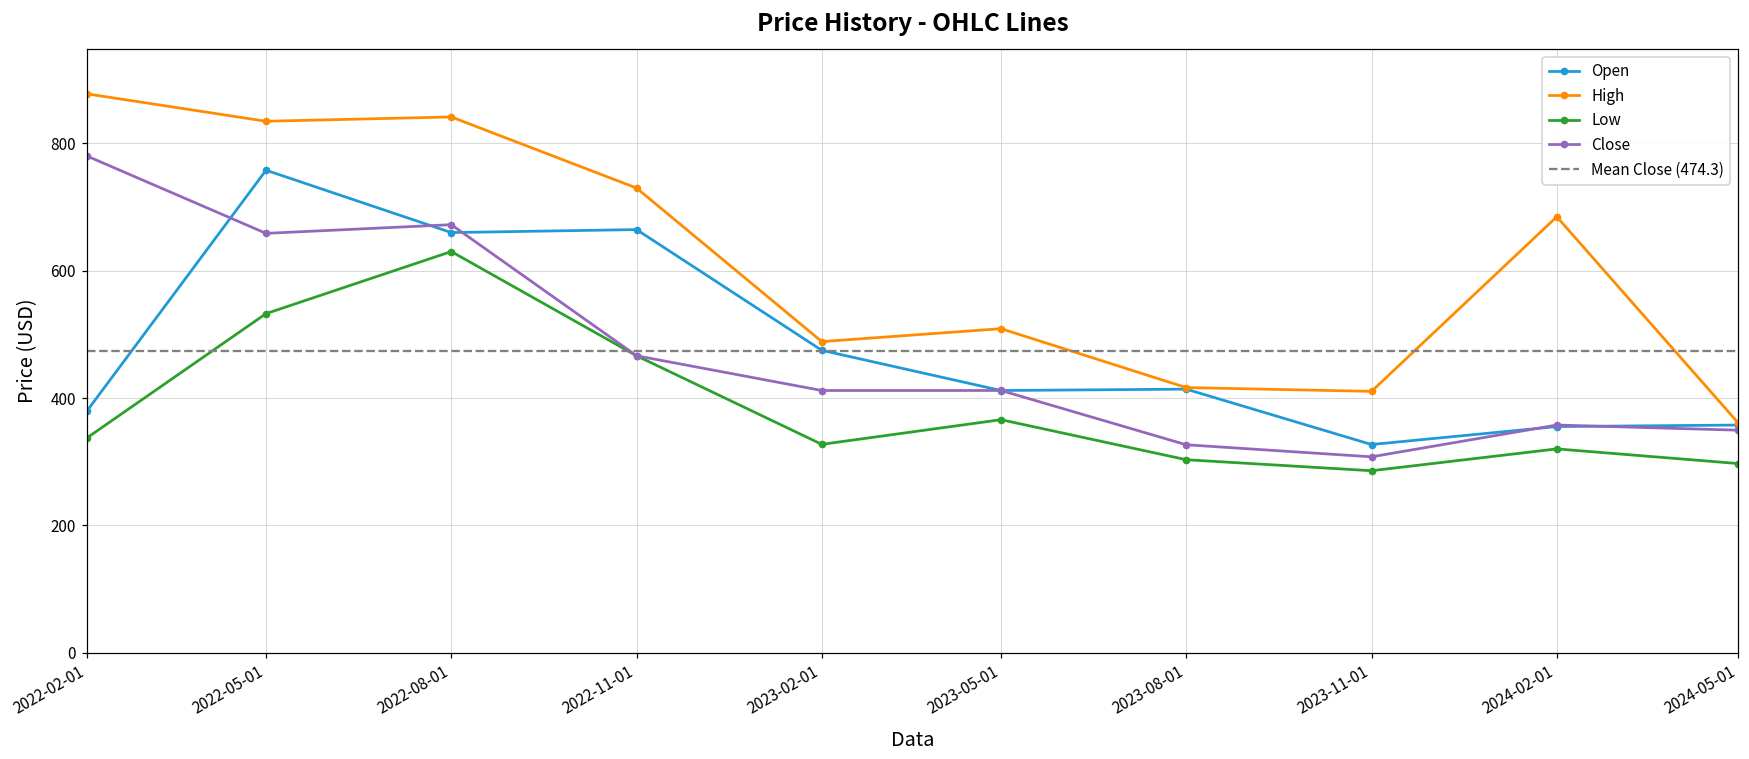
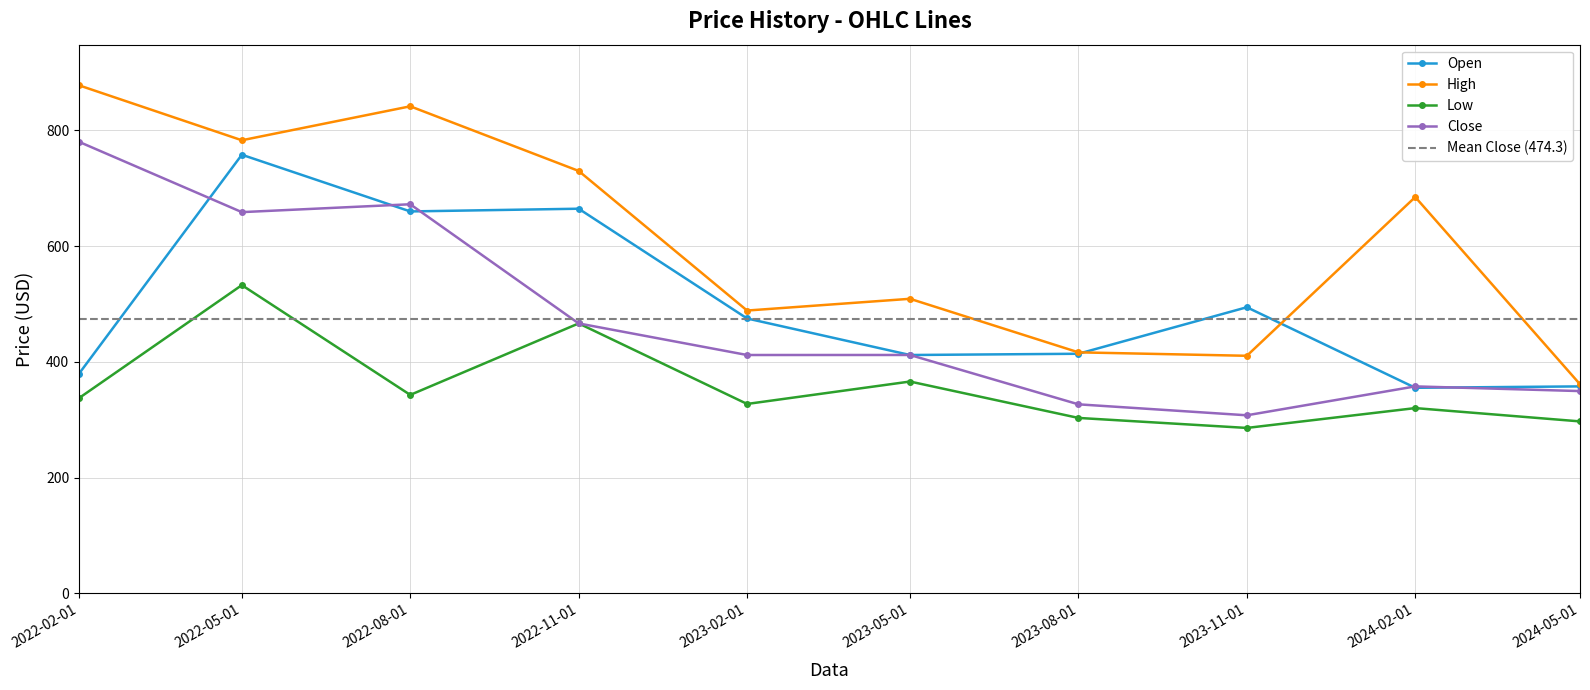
  {
    "Open": {
      "2022-02-01": 380,
      "2022-05-01": 760,
      "2022-08-01": 660,
      "2022-11-01": 660,
      "2023-02-01": 480,
-     "2023-11-01": 330
+     "2023-11-01": 490
    },
    "High": {
      "2022-02-01": 880,
-     "2022-05-01": 830,
+     "2022-05-01": 780,
      "2022-08-01": 840,
      "2022-11-01": 730,
      "2023-02-01": 490,
      "2023-05-01": 510,
      "2023-11-01": 410,
      "2024-02-01": 680
    },
    "Low": {
      "2022-02-01": 340,
      "2022-05-01": 530,
-     "2022-08-01": 630,
+     "2022-08-01": 340,
      "2023-02-01": 330,
      "2023-05-01": 370,
      "2023-08-01": 300,
      "2023-11-01": 290,
      "2024-02-01": 320,
      "2024-05-01": 300
    },
    "Close": {
      "2022-02-01": 780,
      "2022-05-01": 660,
      "2022-08-01": 670,
      "2023-02-01": 410,
      "2023-08-01": 330,
      "2023-11-01": 310,
      "2024-05-01": 350
    }
  }
